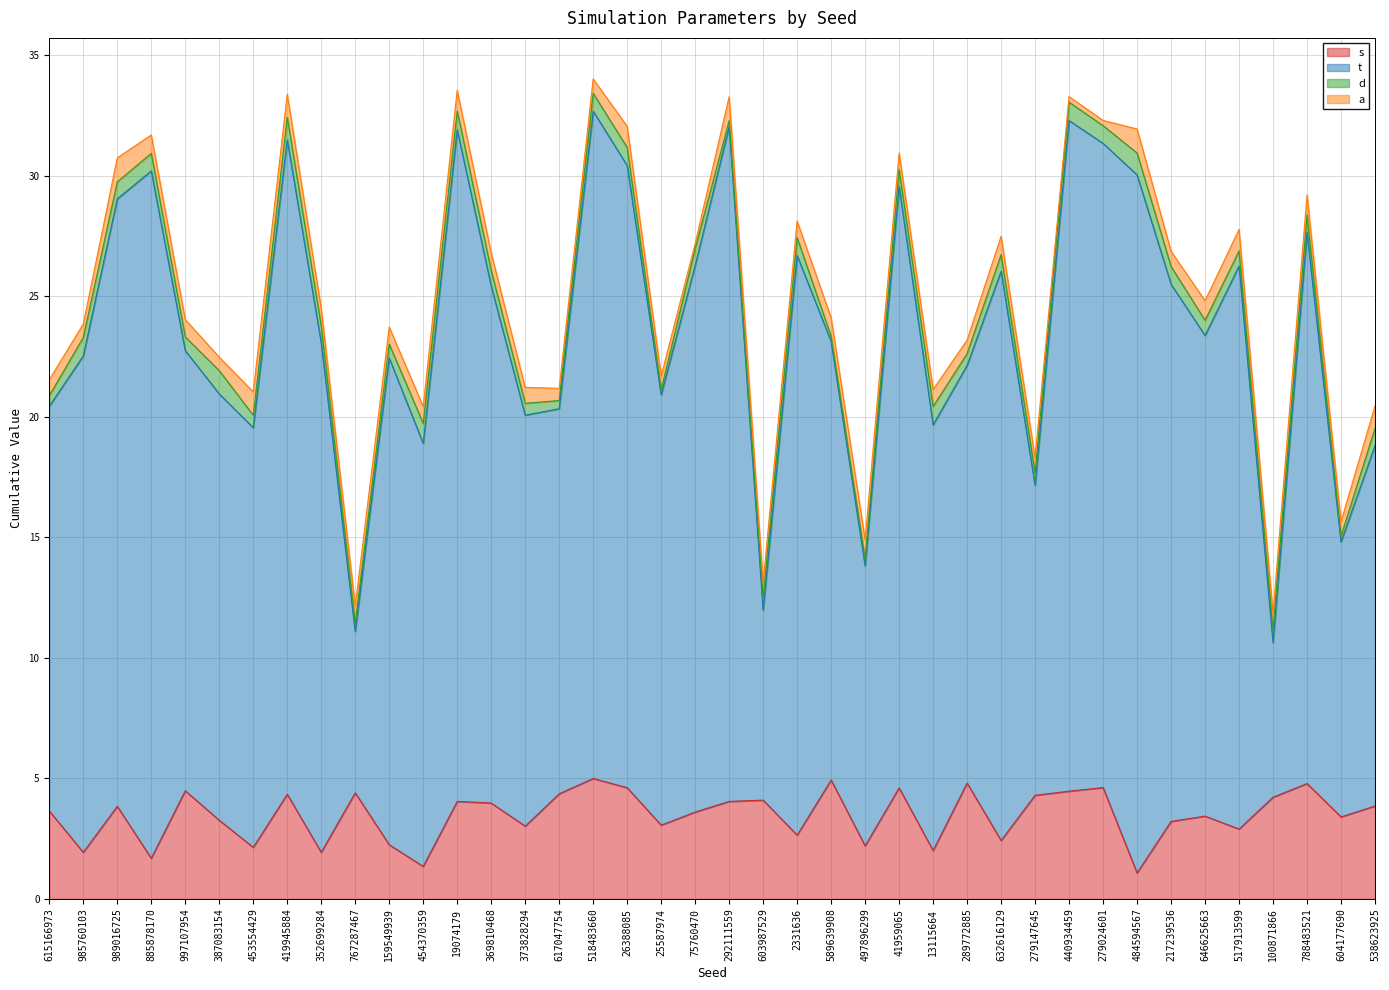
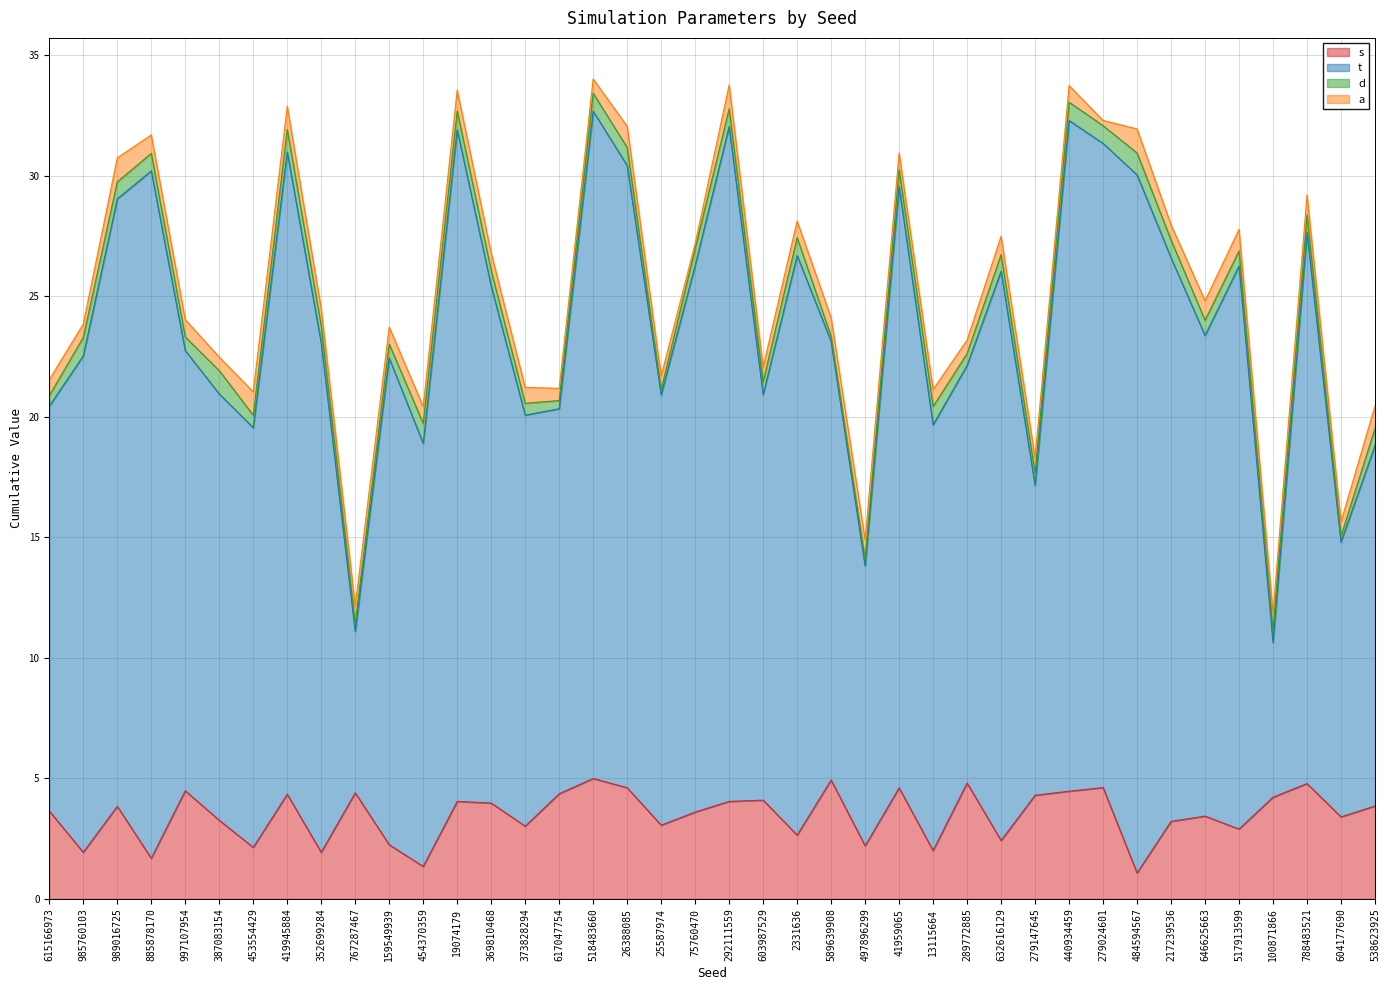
  {
    "s": {
      "615166973": 3.6,
      "985760103": 1.9,
      "989016725": 3.8,
      "885878170": 1.7,
      "997107954": 4.5,
      "387083154": 3.3,
      "453554429": 2.1,
      "419945884": 4.3,
      "352699284": 1.9,
      "767287467": 4.4,
      "159549939": 2.2,
      "454370359": 1.3,
      "19074179": 4.0,
      "369810468": 4.0,
      "373828294": 3.0,
      "617047754": 4.4,
      "518483660": 5.0,
      "26388085": 4.6,
      "25587974": 3.1,
      "75760470": 3.6,
      "292111559": 4.0,
      "603987529": 4.1,
      "2331636": 2.6,
      "589639908": 4.9,
      "497896299": 2.2,
      "41959065": 4.6,
      "13115664": 2.0,
      "289772885": 4.8,
      "632616129": 2.4,
      "279147645": 4.3,
      "440934459": 4.5,
      "279024601": 4.6,
      "484594567": 1.1,
      "217239536": 3.2,
      "646625663": 3.4,
      "517913599": 2.9,
      "100871866": 4.2,
      "788483521": 4.8,
      "604177690": 3.4,
      "538623925": 3.9
    },
    "t": {
      "615166973": 16.8,
      "985760103": 20.6,
      "989016725": 25.2,
      "885878170": 28.5,
      "997107954": 18.3,
      "387083154": 17.7,
      "453554429": 17.4,
-     "419945884": 27.2,
+     "419945884": 26.7,
      "352699284": 21.1,
      "767287467": 6.7,
      "159549939": 20.2,
      "454370359": 17.6,
      "19074179": 27.9,
      "369810468": 21.5,
      "373828294": 17.1,
      "617047754": 16.0,
      "518483660": 27.7,
      "26388085": 25.8,
      "25587974": 17.9,
      "75760470": 22.7,
      "292111559": 28.0,
-     "603987529": 7.9,
+     "603987529": 16.8,
      "2331636": 24.1,
      "589639908": 18.2,
      "497896299": 11.6,
      "41959065": 25.0,
      "13115664": 17.7,
      "289772885": 17.3,
      "632616129": 23.6,
      "279147645": 12.9,
      "440934459": 27.8,
      "279024601": 26.7,
      "484594567": 29.0,
-     "217239536": 22.3,
+     "217239536": 23.4,
      "646625663": 19.9,
      "517913599": 23.4,
      "100871866": 6.4,
      "788483521": 22.9,
      "604177690": 11.4,
      "538623925": 15.0
    },
    "d": {
      "615166973": 0.4,
      "985760103": 0.8,
      "989016725": 0.7,
      "885878170": 0.7,
      "997107954": 0.6,
      "387083154": 1.0,
      "453554429": 0.5,
      "419945884": 0.9,
      "352699284": 0.7,
      "767287467": 0.3,
      "159549939": 0.6,
      "454370359": 0.8,
      "19074179": 0.8,
      "369810468": 0.6,
      "373828294": 0.5,
      "617047754": 0.3,
      "518483660": 0.7,
      "26388085": 0.8,
      "25587974": 0.2,
      "75760470": 0.7,
-     "292111559": 0.2,
+     "292111559": 0.7,
      "603987529": 0.5,
      "2331636": 0.7,
      "589639908": 0.2,
      "497896299": 0.3,
      "41959065": 0.7,
      "13115664": 0.8,
      "289772885": 0.5,
      "632616129": 0.7,
      "279147645": 0.5,
      "440934459": 0.8,
      "279024601": 0.7,
      "484594567": 0.9,
      "217239536": 0.7,
      "646625663": 0.6,
      "517913599": 0.6,
      "100871866": 0.5,
      "788483521": 0.7,
      "604177690": 0.2,
      "538623925": 0.7
    },
    "a": {
      "615166973": 0.7,
      "985760103": 0.6,
      "989016725": 1.0,
      "885878170": 0.8,
      "997107954": 0.7,
      "387083154": 0.6,
      "453554429": 1.0,
      "419945884": 1.0,
      "352699284": 0.7,
      "767287467": 0.7,
      "159549939": 0.7,
      "454370359": 0.7,
      "19074179": 0.9,
      "369810468": 0.7,
      "373828294": 0.7,
      "617047754": 0.5,
      "518483660": 0.6,
      "26388085": 0.9,
      "25587974": 0.6,
      "75760470": 0.2,
      "292111559": 1.0,
      "603987529": 0.6,
      "2331636": 0.7,
      "589639908": 0.8,
      "497896299": 0.8,
      "41959065": 0.7,
      "13115664": 0.7,
      "289772885": 0.6,
      "632616129": 0.8,
      "279147645": 0.6,
-     "440934459": 0.2,
+     "440934459": 0.7,
      "279024601": 0.2,
      "484594567": 1.0,
      "217239536": 0.6,
      "646625663": 0.8,
      "517913599": 0.9,
      "100871866": 0.7,
      "788483521": 0.8,
      "604177690": 0.6,
      "538623925": 0.9
    }
  }
